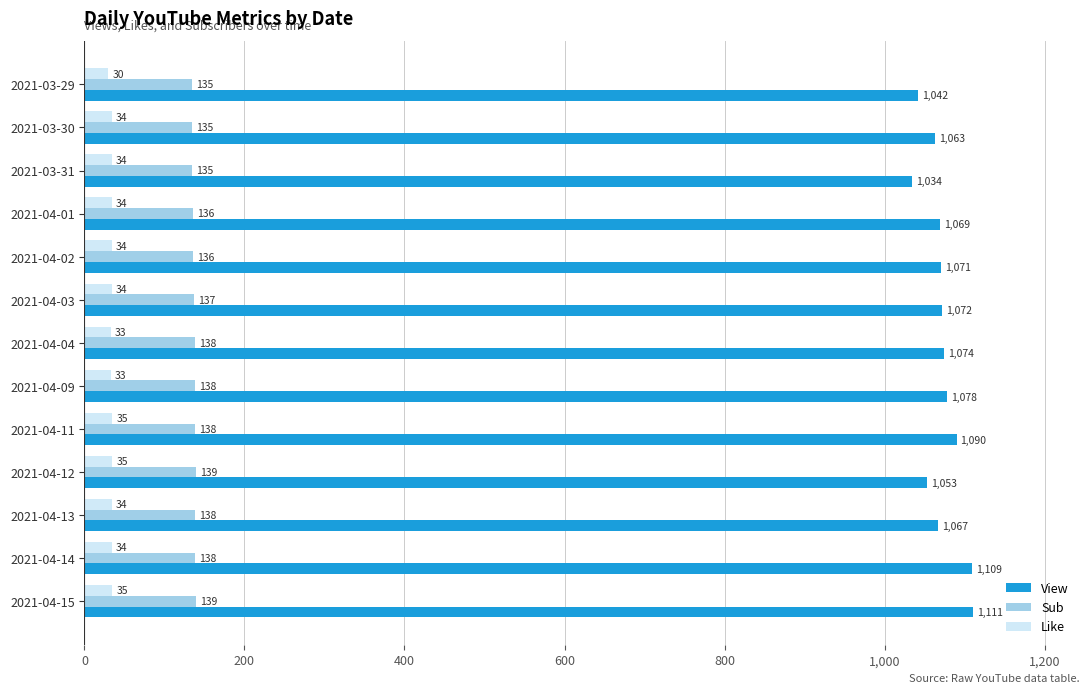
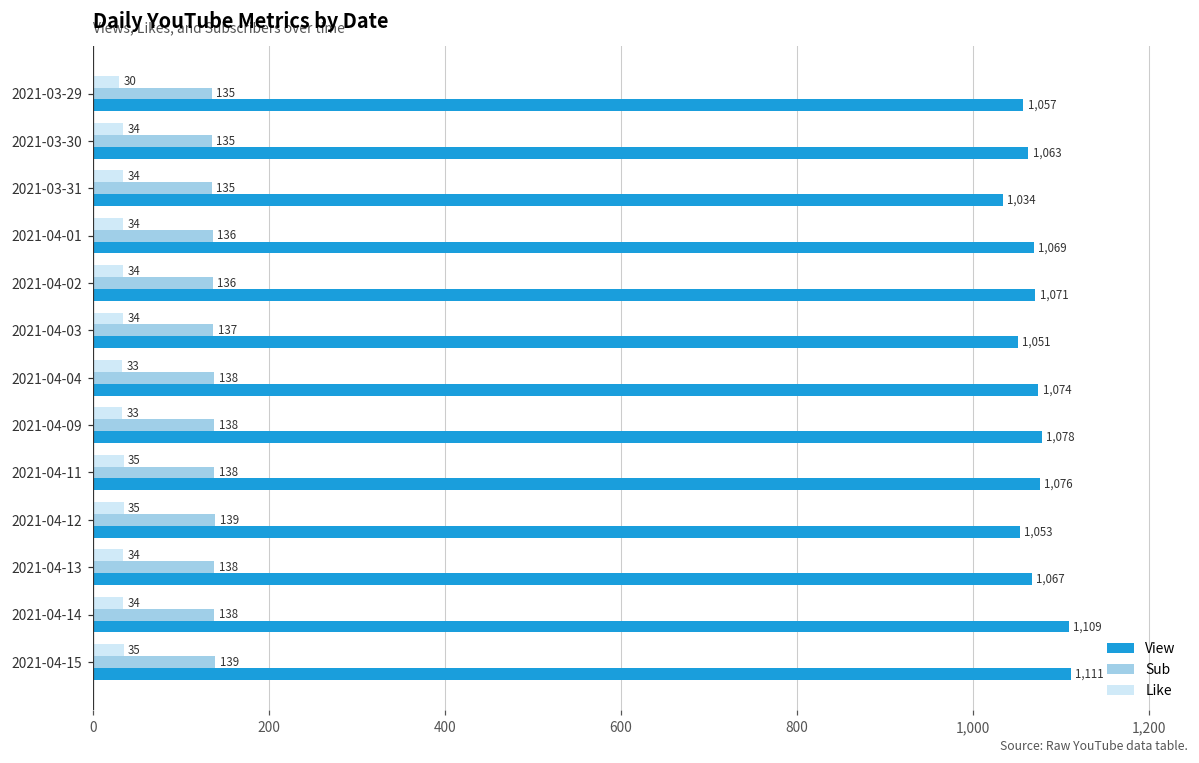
  {
    "View": {
-     "2021-03-29": "1,042",
+     "2021-03-29": "1,057",
      "2021-03-30": "1,063",
      "2021-03-31": "1,034",
      "2021-04-01": "1,069",
      "2021-04-02": "1,071",
-     "2021-04-03": "1,072",
+     "2021-04-03": "1,051",
      "2021-04-04": "1,074",
      "2021-04-09": "1,078",
-     "2021-04-11": "1,090",
+     "2021-04-11": "1,076",
      "2021-04-12": "1,053",
      "2021-04-13": "1,067",
      "2021-04-14": "1,109",
      "2021-04-15": "1,111"
    }
  }
